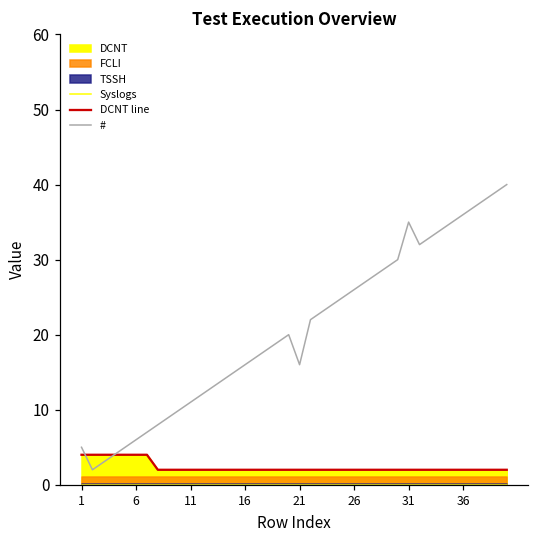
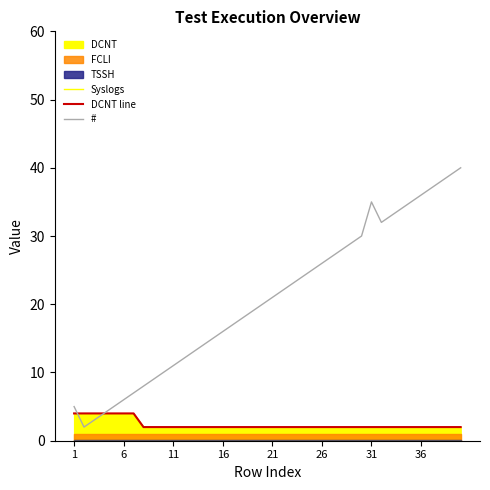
  {
    "#": {
      "1": 5,
      "6": 6,
      "11": 11,
      "16": 16,
-     "21": 16,
+     "21": 21,
      "26": 26,
      "31": 35,
      "36": 36
    }
  }
